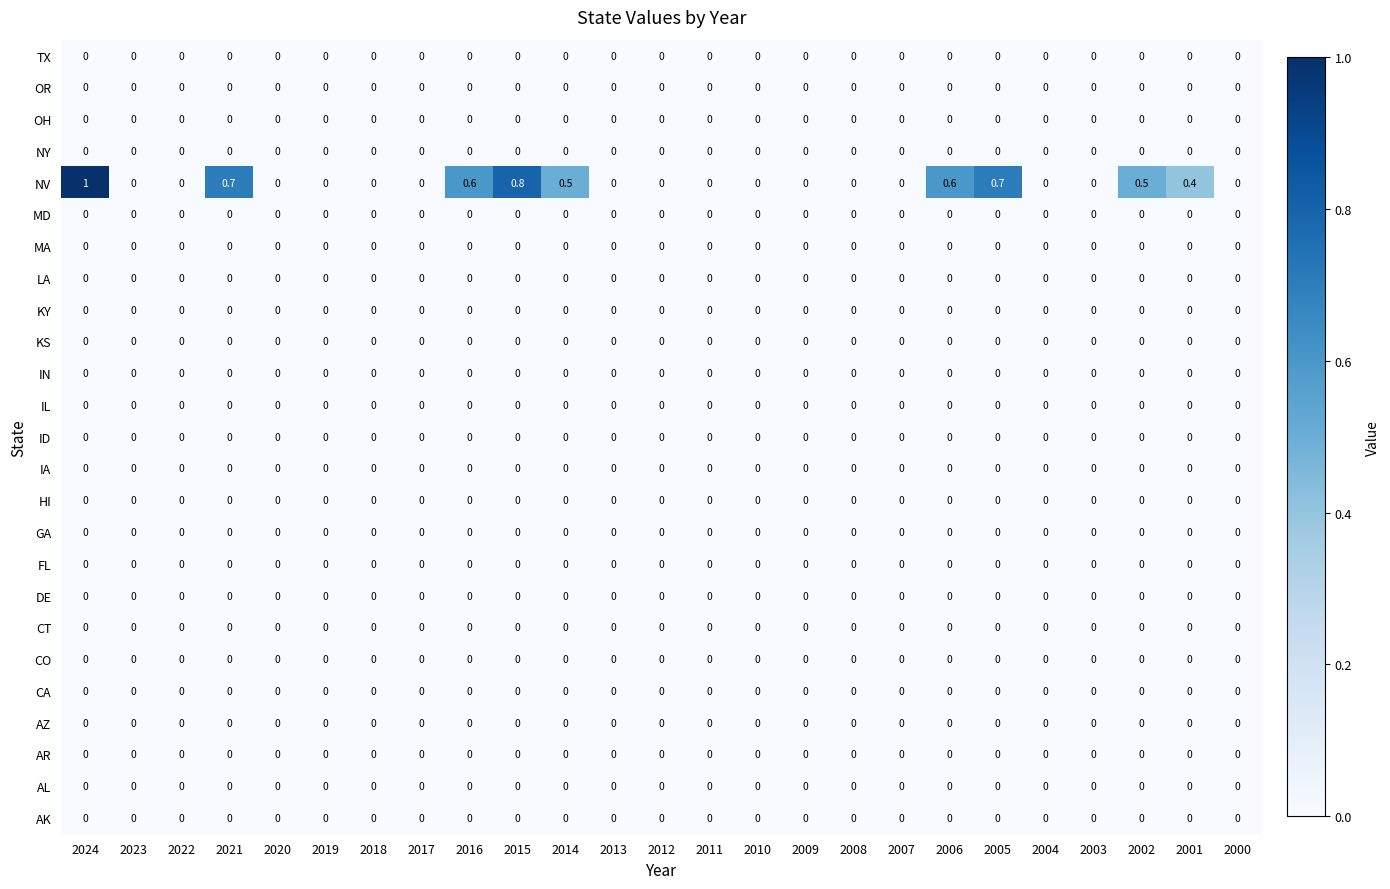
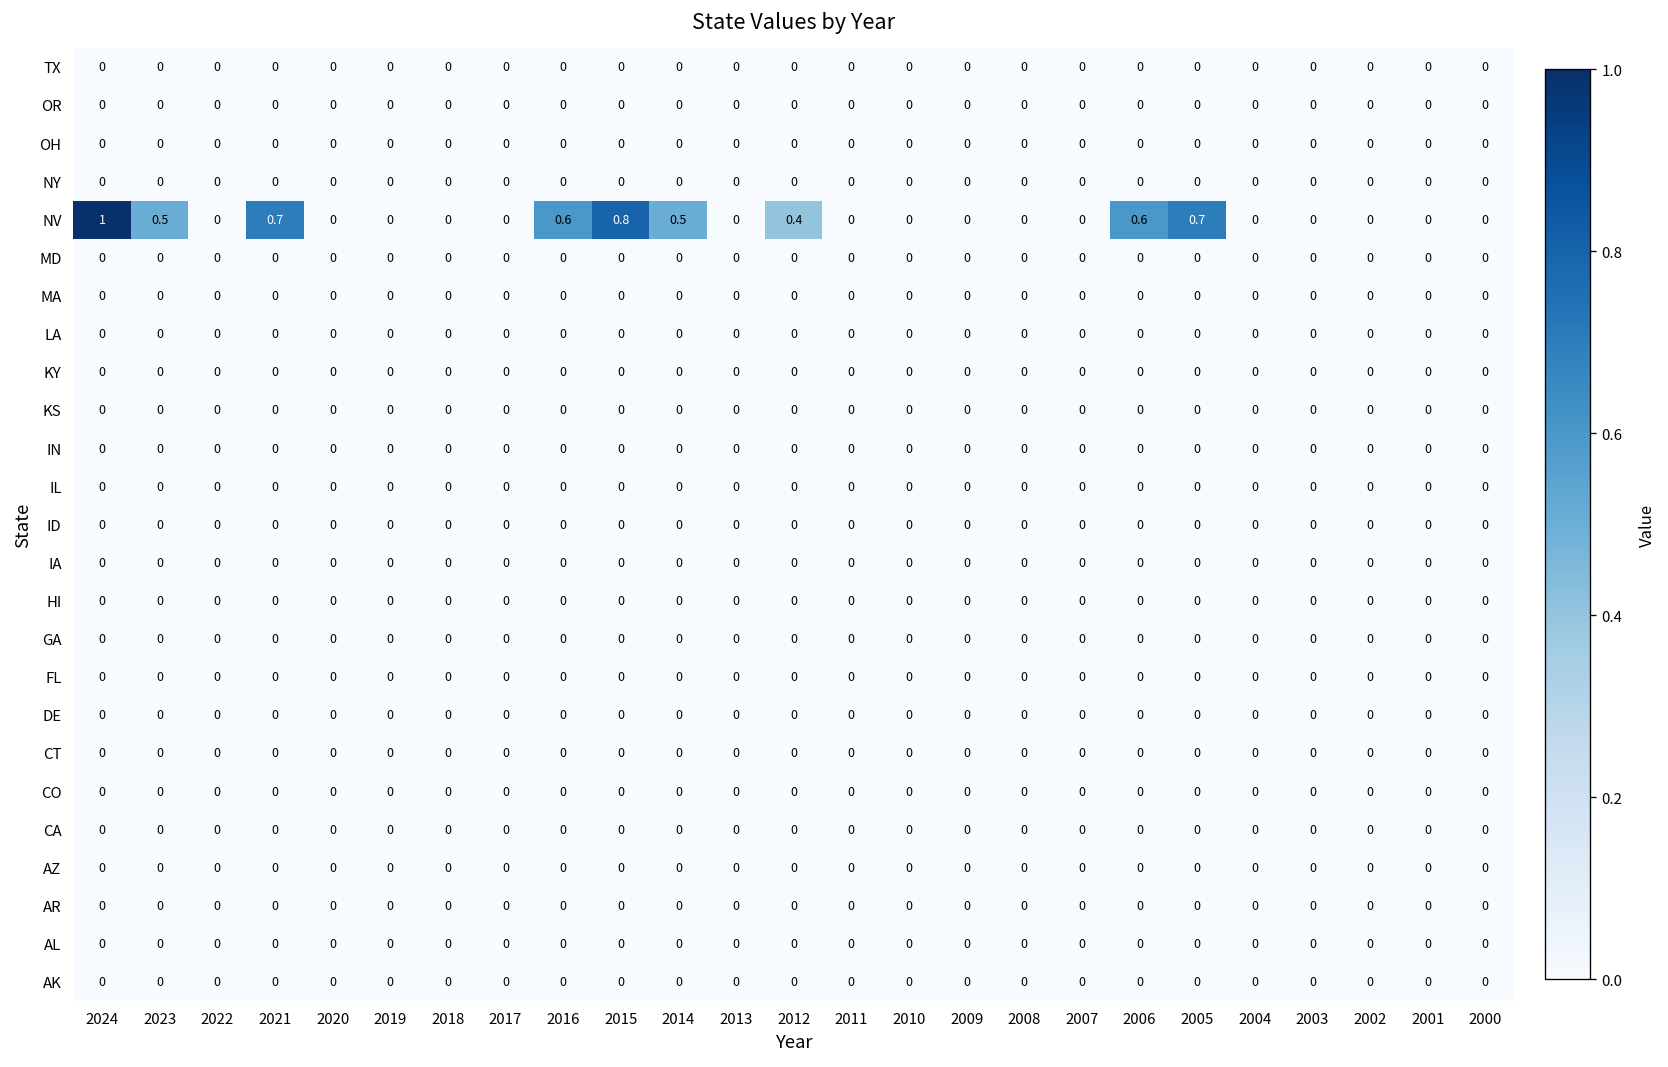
  {
    "NV": {
      "2024": 1,
-     "2023": 0,
+     "2023": 0.5,
      "2022": 0,
      "2021": 0.7,
      "2020": 0,
      "2019": 0,
      "2018": 0,
      "2017": 0,
      "2016": 0.6,
      "2015": 0.8,
      "2014": 0.5,
      "2013": 0,
-     "2012": 0,
+     "2012": 0.4,
      "2011": 0,
      "2010": 0,
      "2009": 0,
      "2008": 0,
      "2007": 0,
      "2006": 0.6,
      "2005": 0.7,
      "2004": 0,
      "2003": 0,
-     "2002": 0.5,
-     "2001": 0.4,
+     "2002": 0,
+     "2001": 0,
      "2000": 0
    }
  }
